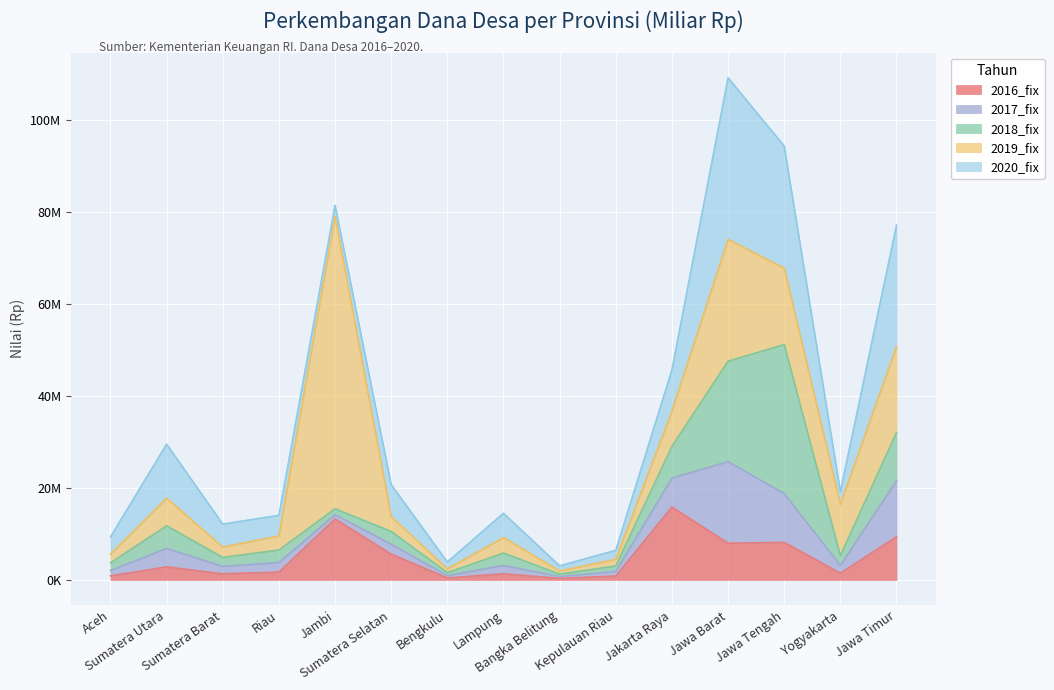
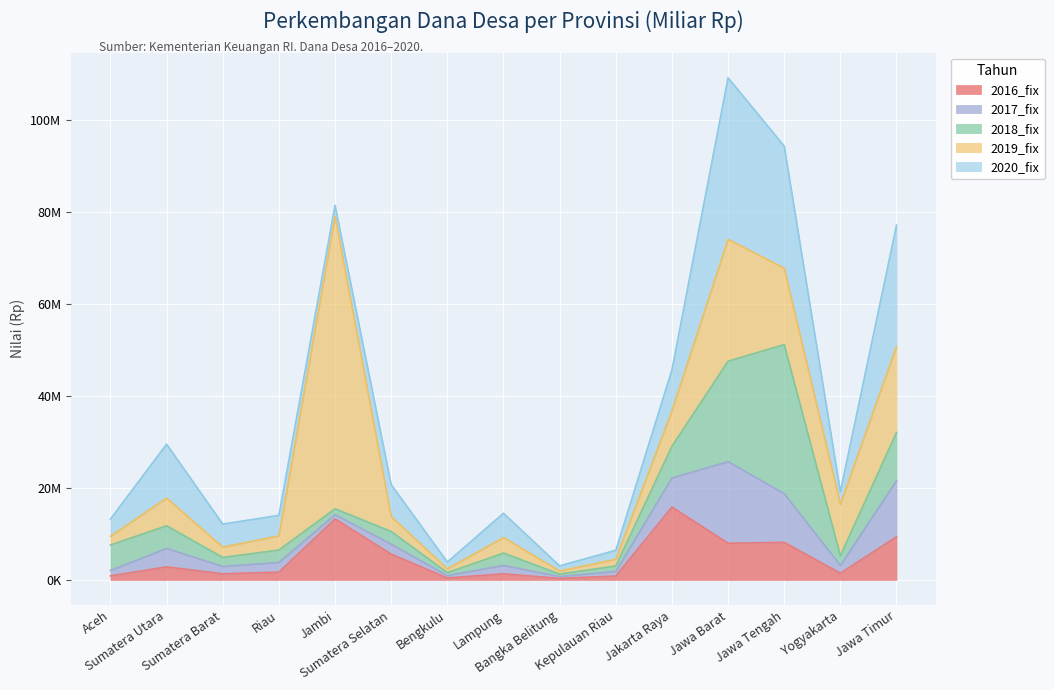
  {
    "2016_fix": {
      "Aceh": 1000000,
      "Sumatera Utara": 3000000,
      "Sumatera Barat": 1000000,
      "Riau": 2000000,
      "Jambi": 13000000,
      "Sumatera Selatan": 6000000,
      "Lampung": 1000000,
      "Kepulauan Riau": 1000000,
      "Jakarta Raya": 16000000,
      "Jawa Barat": 8000000,
      "Jawa Tengah": 8000000,
      "Yogyakarta": 1000000,
      "Jawa Timur": 9000000
    },
    "2018_fix": {
-     "Aceh": 2000000,
+     "Aceh": 6000000,
      "Sumatera Utara": 5000000,
      "Sumatera Barat": 2000000,
      "Riau": 3000000,
      "Jambi": 1000000,
      "Sumatera Selatan": 3000000,
      "Bengkulu": 1000000,
      "Lampung": 3000000,
      "Kepulauan Riau": 1000000,
      "Jakarta Raya": 7000000,
      "Jawa Barat": 22000000,
      "Jawa Tengah": 32000000,
      "Yogyakarta": 2000000,
      "Jawa Timur": 10000000
    },
    "2019_fix": {
      "Aceh": 2000000,
      "Sumatera Utara": 6000000,
      "Sumatera Barat": 2000000,
      "Riau": 3000000,
      "Jambi": 64000000,
      "Sumatera Selatan": 3000000,
      "Bengkulu": 1000000,
      "Lampung": 3000000,
      "Bangka Belitung": 1000000,
      "Kepulauan Riau": 1000000,
      "Jakarta Raya": 8000000,
      "Jawa Barat": 26000000,
      "Jawa Tengah": 17000000,
      "Yogyakarta": 11000000,
      "Jawa Timur": 19000000
    }
  }
